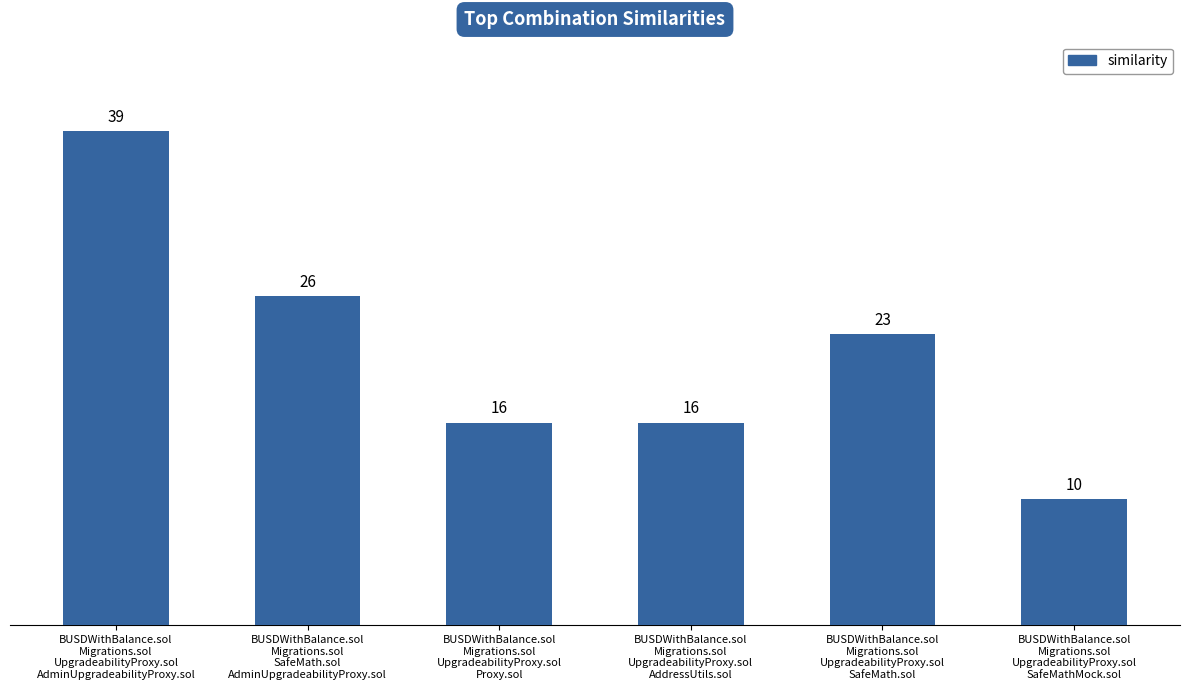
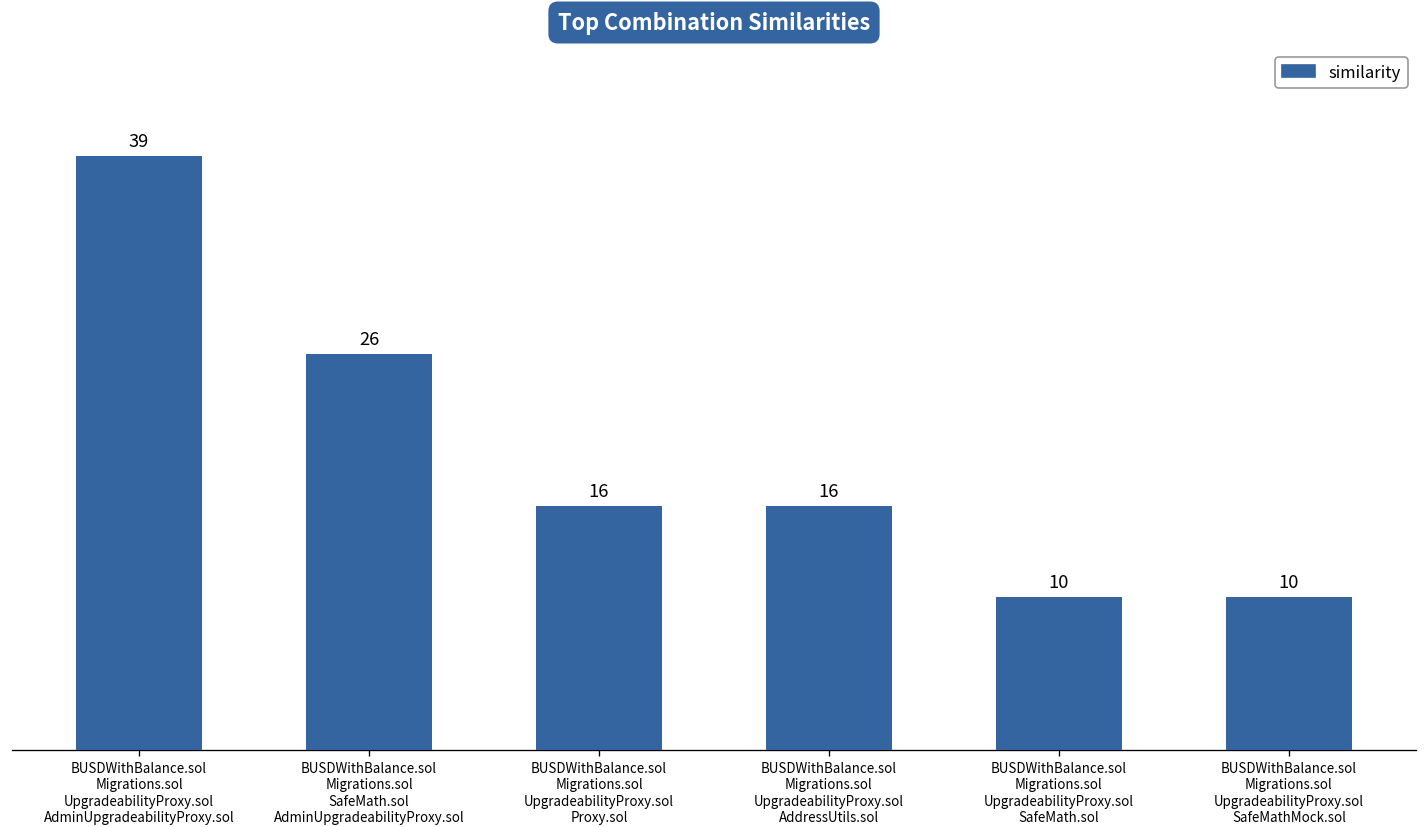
  {
    "BUSDWithBalance.sol Migrations.sol UpgradeabilityProxy.sol AdminUpgradeabilityProxy.sol": 39,
    "BUSDWithBalance.sol Migrations.sol SafeMath.sol AdminUpgradeabilityProxy.sol": 26,
    "BUSDWithBalance.sol Migrations.sol UpgradeabilityProxy.sol Proxy.sol": 16,
    "BUSDWithBalance.sol Migrations.sol UpgradeabilityProxy.sol AddressUtils.sol": 16,
-   "BUSDWithBalance.sol Migrations.sol UpgradeabilityProxy.sol SafeMath.sol": 23,
+   "BUSDWithBalance.sol Migrations.sol UpgradeabilityProxy.sol SafeMath.sol": 10,
    "BUSDWithBalance.sol Migrations.sol UpgradeabilityProxy.sol SafeMathMock.sol": 10
  }
